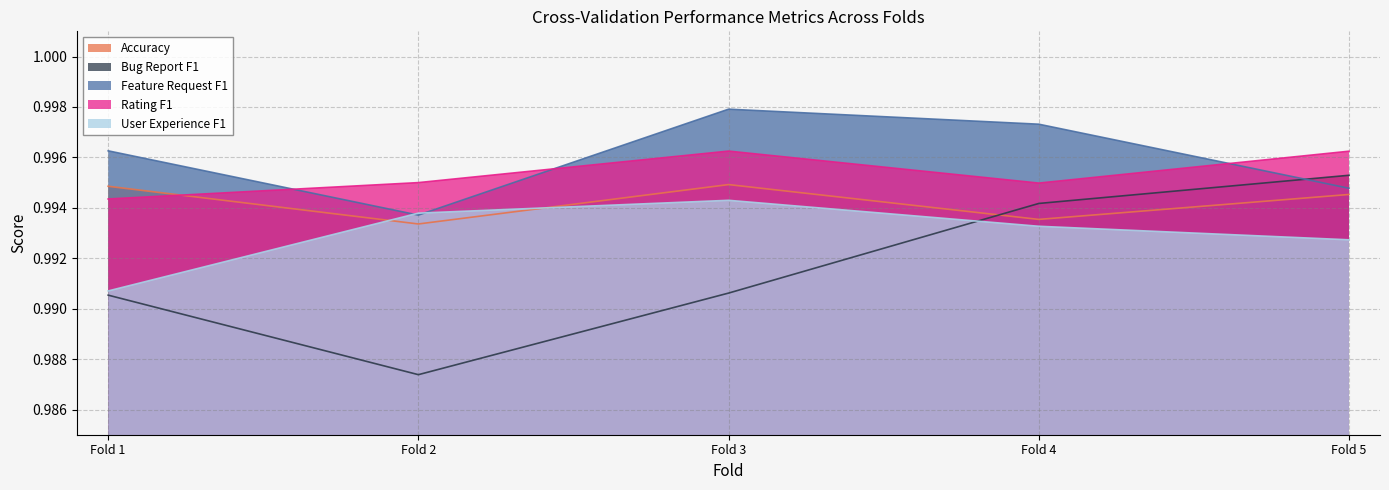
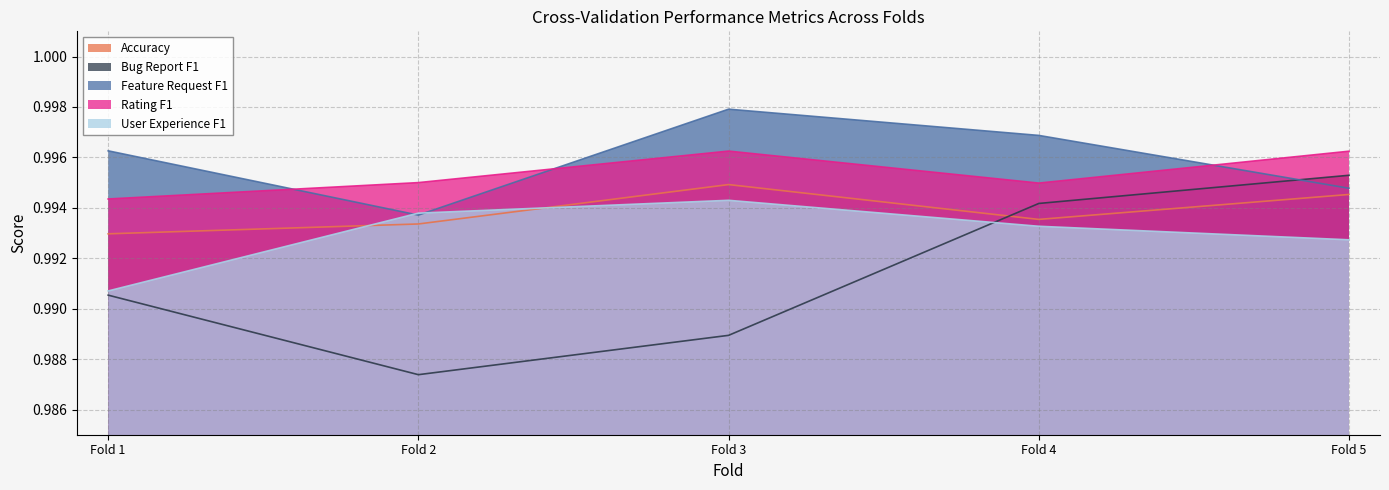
  {
    "Accuracy": {
-     "Fold 1": 0.9949,
+     "Fold 1": 0.9930,
      "Fold 2": 0.9934,
      "Fold 3": 0.9949,
      "Fold 4": 0.9935,
      "Fold 5": 0.9945
    },
    "Bug Report F1": {
      "Fold 1": 0.9905,
      "Fold 2": 0.9874,
-     "Fold 3": 0.9906,
+     "Fold 3": 0.9889,
      "Fold 4": 0.9942,
      "Fold 5": 0.9953
    },
    "Feature Request F1": {
      "Fold 1": 0.9963,
      "Fold 3": 0.9979,
-     "Fold 4": 0.9973,
+     "Fold 4": 0.9969,
      "Fold 5": 0.9948
    },
    "Rating F1": {
      "Fold 1": 0.9944,
      "Fold 2": 0.9950,
      "Fold 3": 0.9963,
      "Fold 4": 0.9950,
      "Fold 5": 0.9962
    },
    "User Experience F1": {
      "Fold 1": 0.9907,
      "Fold 3": 0.9943,
      "Fold 4": 0.9933,
      "Fold 5": 0.9927
    }
  }
